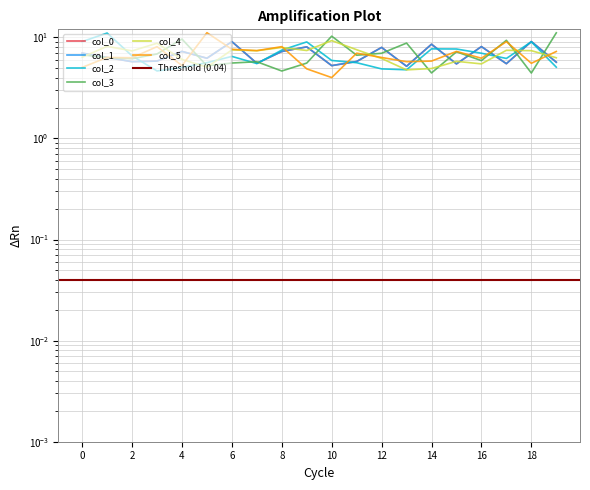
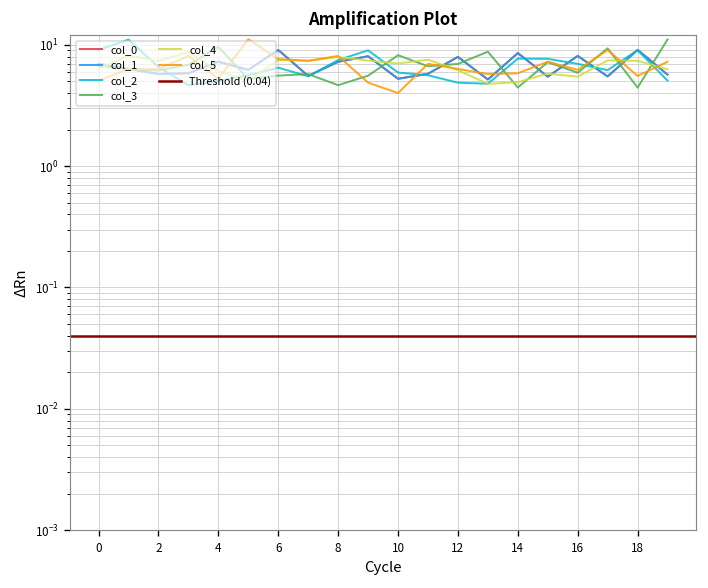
  {
    "col_3": {
      "6": 6,
      "8": 5,
-     "10": 10,
+     "10": 8,
      "12": 7,
      "14": 4,
      "18": 4
    },
    "col_4": {
-     "10": 9,
+     "10": 7,
      "14": 5,
      "16": 5,
      "18": 7
    },
    "col_5": {
      "10": 4,
      "14": 6,
      "18": 6
    }
  }
